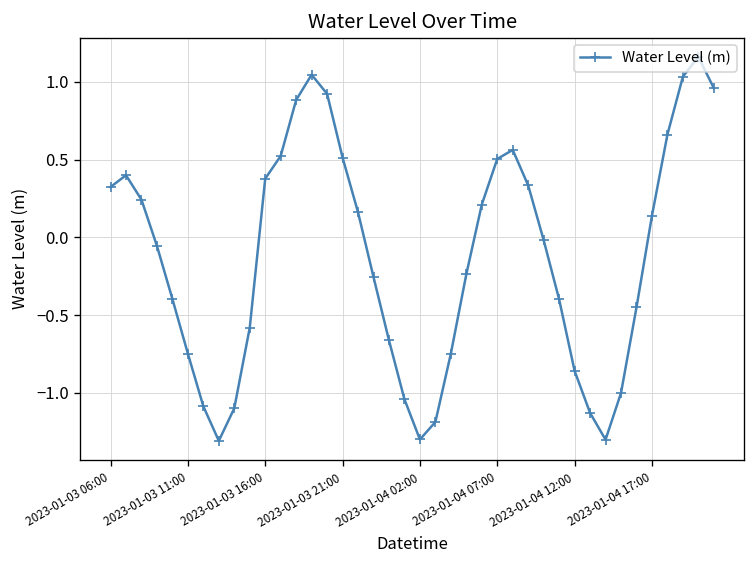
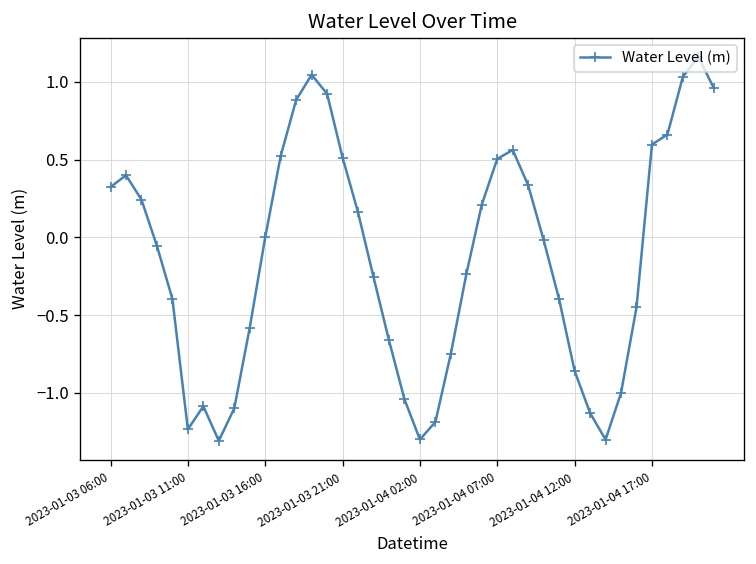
  {
    "2023-01-03 06:00": 0.32,
-   "2023-01-03 11:00": -0.75,
-   "2023-01-03 16:00": 0.38,
+   "2023-01-03 11:00": -1.23,
+   "2023-01-03 16:00": 0.00,
    "2023-01-03 21:00": 0.51,
    "2023-01-04 02:00": -1.30,
    "2023-01-04 07:00": 0.50,
    "2023-01-04 12:00": -0.86,
-   "2023-01-04 17:00": 0.14
+   "2023-01-04 17:00": 0.60
  }
